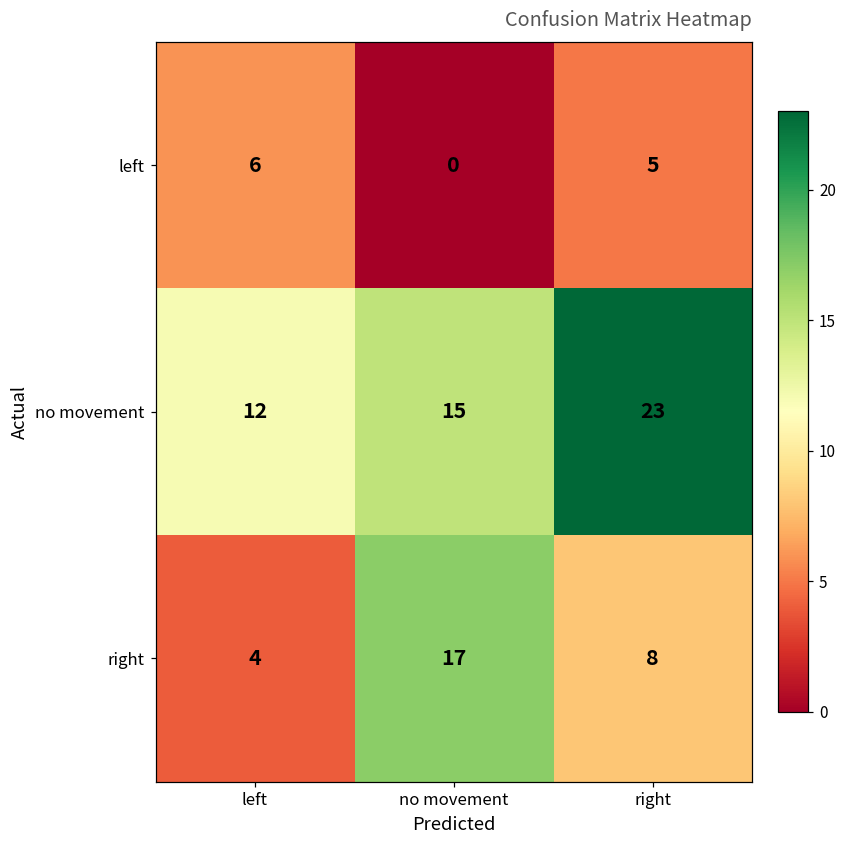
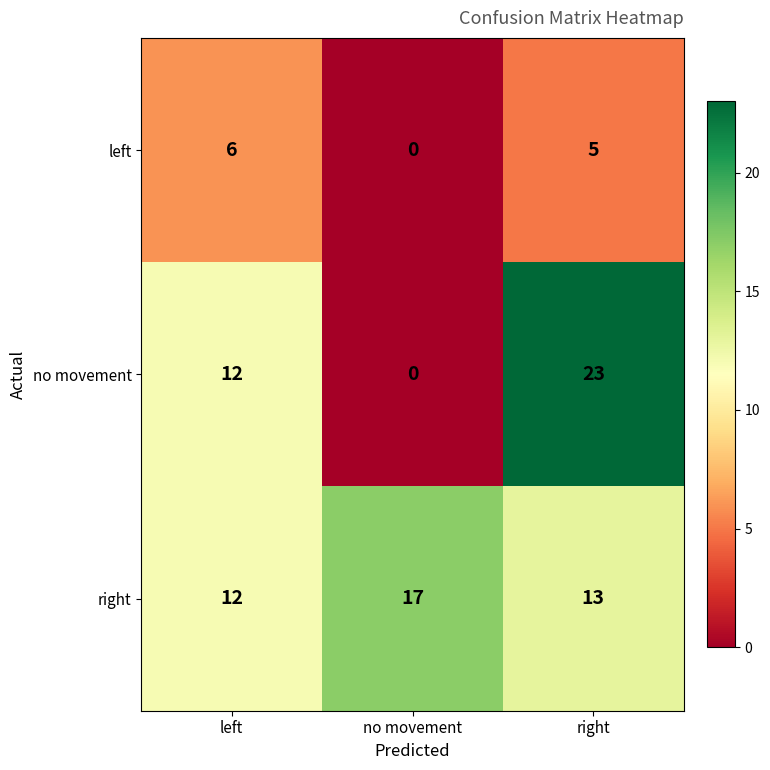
  {
    "left": {
      "left": 6,
      "no movement": 0,
      "right": 5
    },
    "no movement": {
      "left": 12,
-     "no movement": 15,
+     "no movement": 0,
      "right": 23
    },
    "right": {
-     "left": 4,
+     "left": 12,
      "no movement": 17,
-     "right": 8
+     "right": 13
    }
  }
